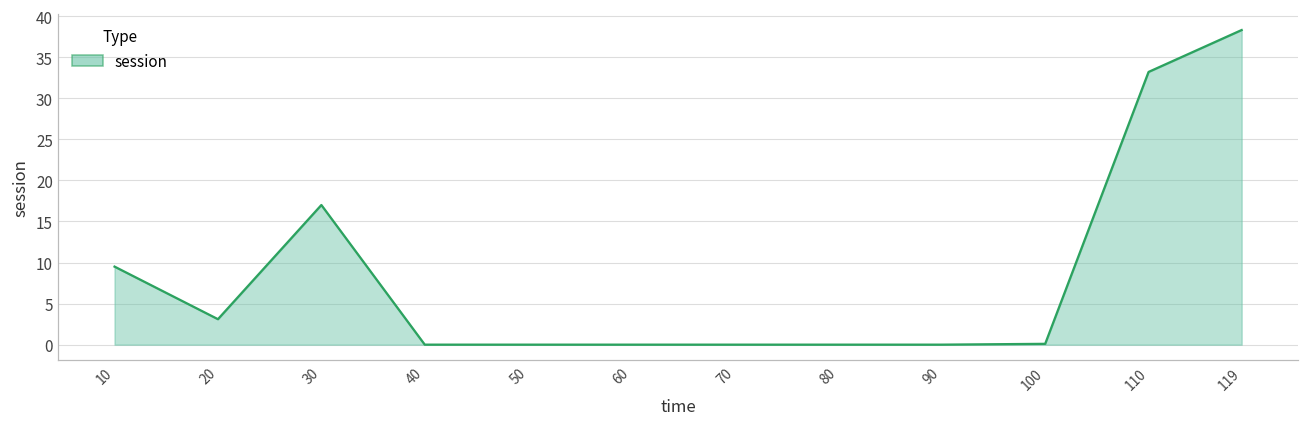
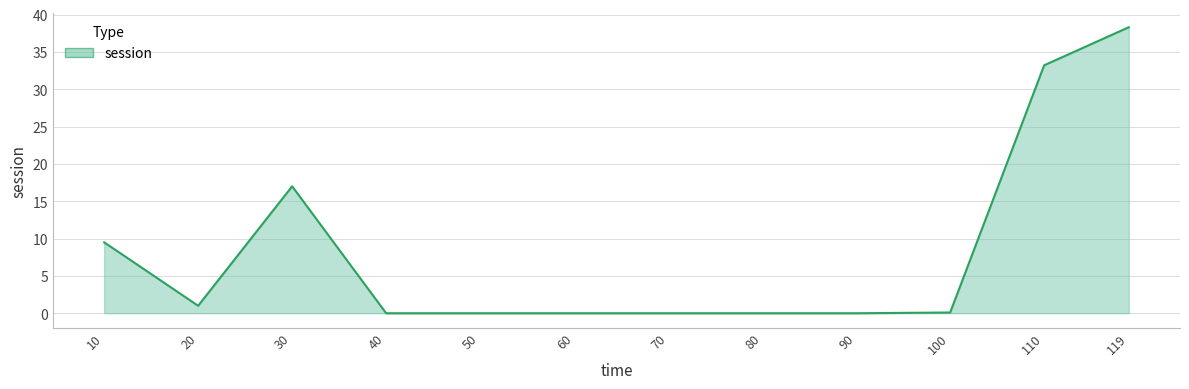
  {
    "10": 10,
-   "20": 3,
+   "20": 1,
    "30": 17,
    "40": 0,
    "50": 0,
    "60": 0,
    "70": 0,
    "80": 0,
    "90": 0,
    "100": 0,
    "110": 33,
    "119": 38
  }
